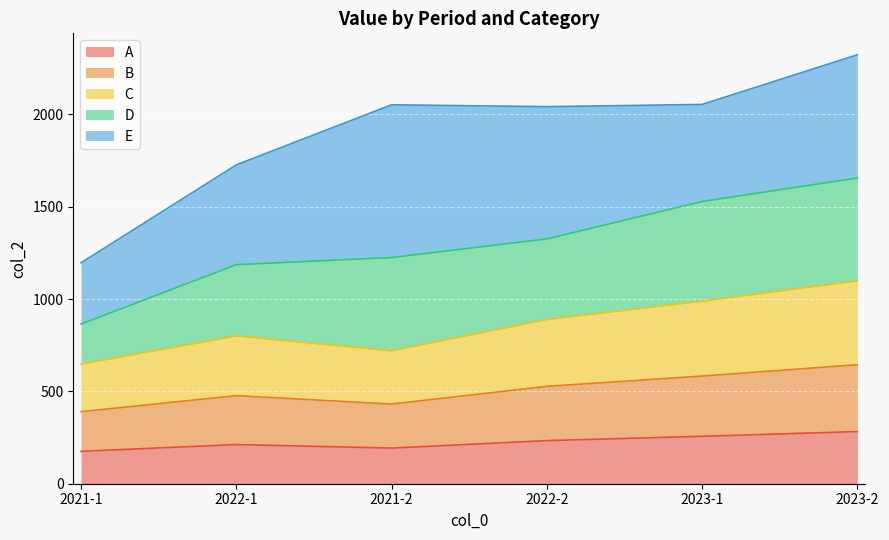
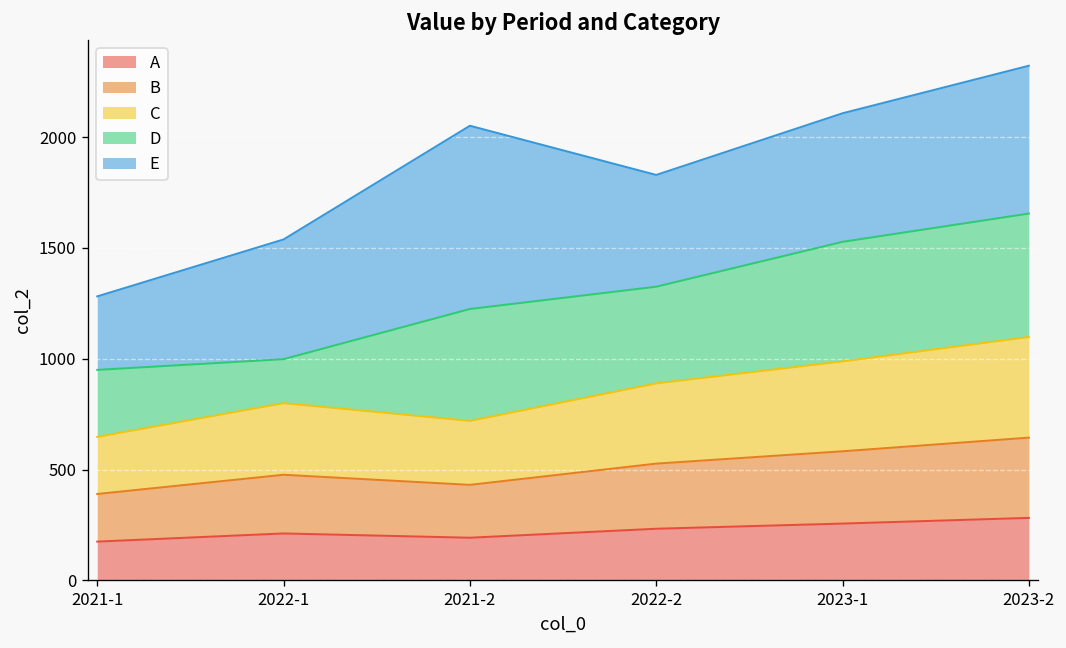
  {
    "D": {
-     "2021-1": 220,
-     "2022-1": 390,
+     "2021-1": 300,
+     "2022-1": 200,
      "2021-2": 500,
      "2022-2": 440,
      "2023-1": 540,
      "2023-2": 560
    },
    "E": {
      "2021-1": 330,
      "2022-1": 540,
      "2021-2": 830,
-     "2022-2": 720,
-     "2023-1": 530,
+     "2022-2": 500,
+     "2023-1": 580,
      "2023-2": 670
    }
  }
